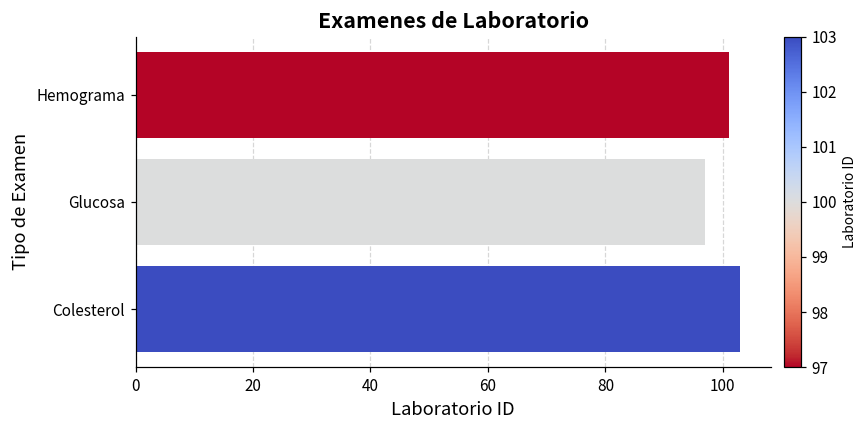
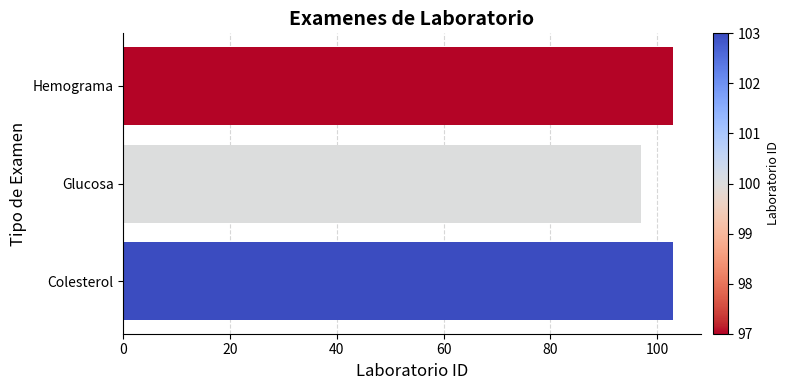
  {
-   "Hemograma": 101,
+   "Hemograma": 103,
    "Glucosa": 97,
    "Colesterol": 103
  }
